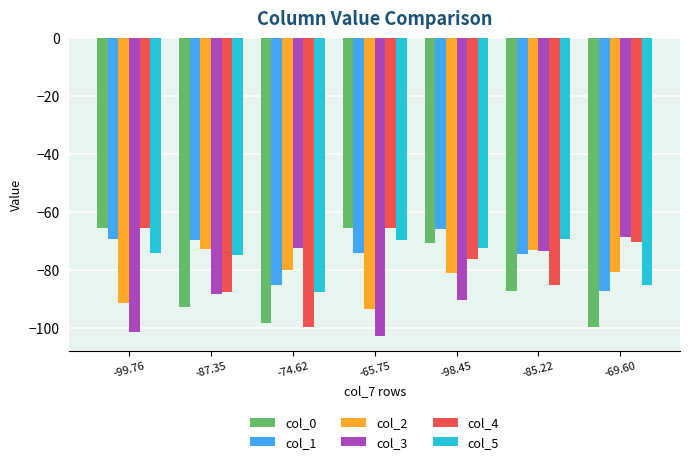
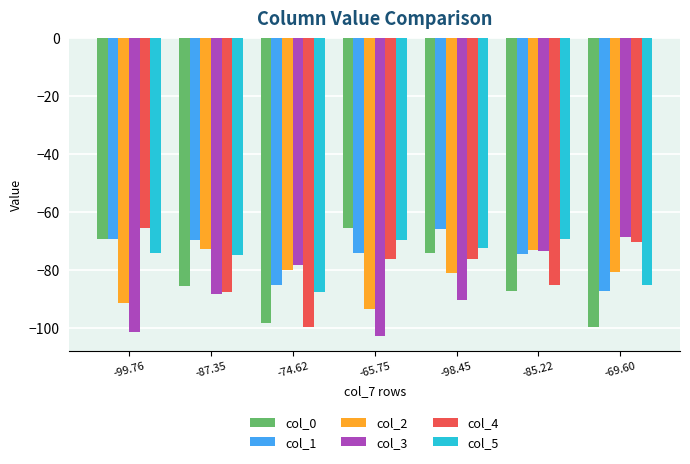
  {
    "col_0": {
-     "-99.76": -66,
-     "-87.35": -93,
+     "-99.76": -69,
+     "-87.35": -85,
      "-74.62": -99,
      "-65.75": -65,
-     "-98.45": -71,
+     "-98.45": -74,
      "-85.22": -87,
      "-69.60": -100
    },
    "col_2": {
      "-99.76": -91,
      "-87.35": -73,
      "-74.62": -80,
      "-65.75": -93,
      "-98.45": -81,
      "-85.22": -73,
      "-69.60": -81
    },
    "col_3": {
      "-99.76": -102,
      "-87.35": -88,
-     "-74.62": -72,
+     "-74.62": -78,
      "-65.75": -103,
      "-98.45": -91,
      "-85.22": -73,
      "-69.60": -69
    },
    "col_4": {
      "-99.76": -65,
      "-87.35": -87,
      "-74.62": -100,
-     "-65.75": -65,
+     "-65.75": -76,
      "-98.45": -76,
      "-85.22": -85,
      "-69.60": -70
    }
  }
